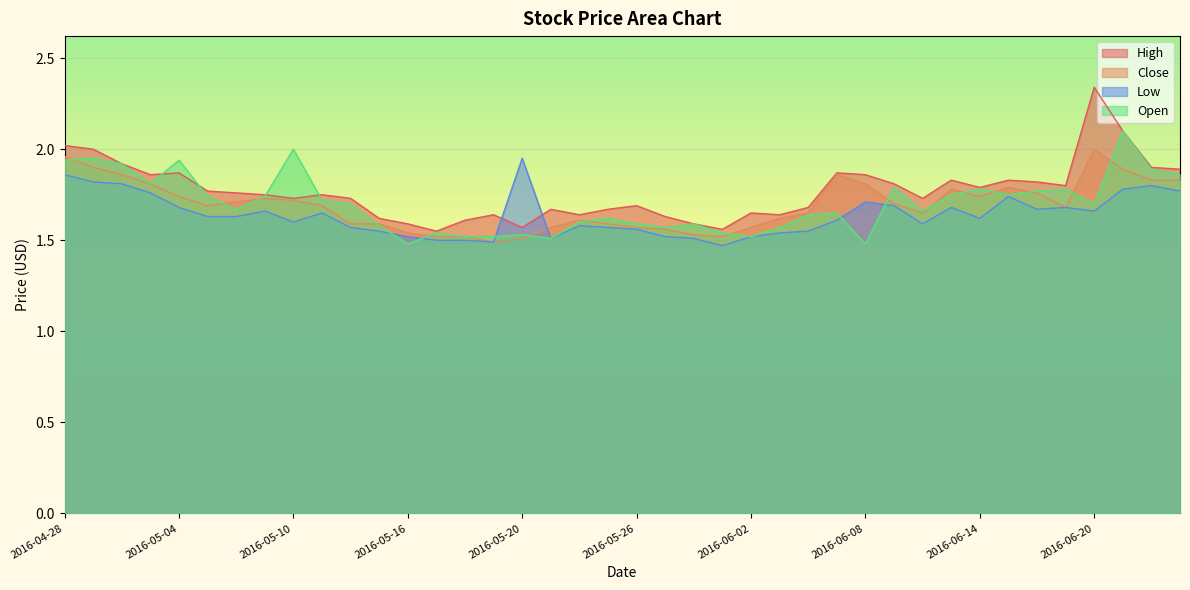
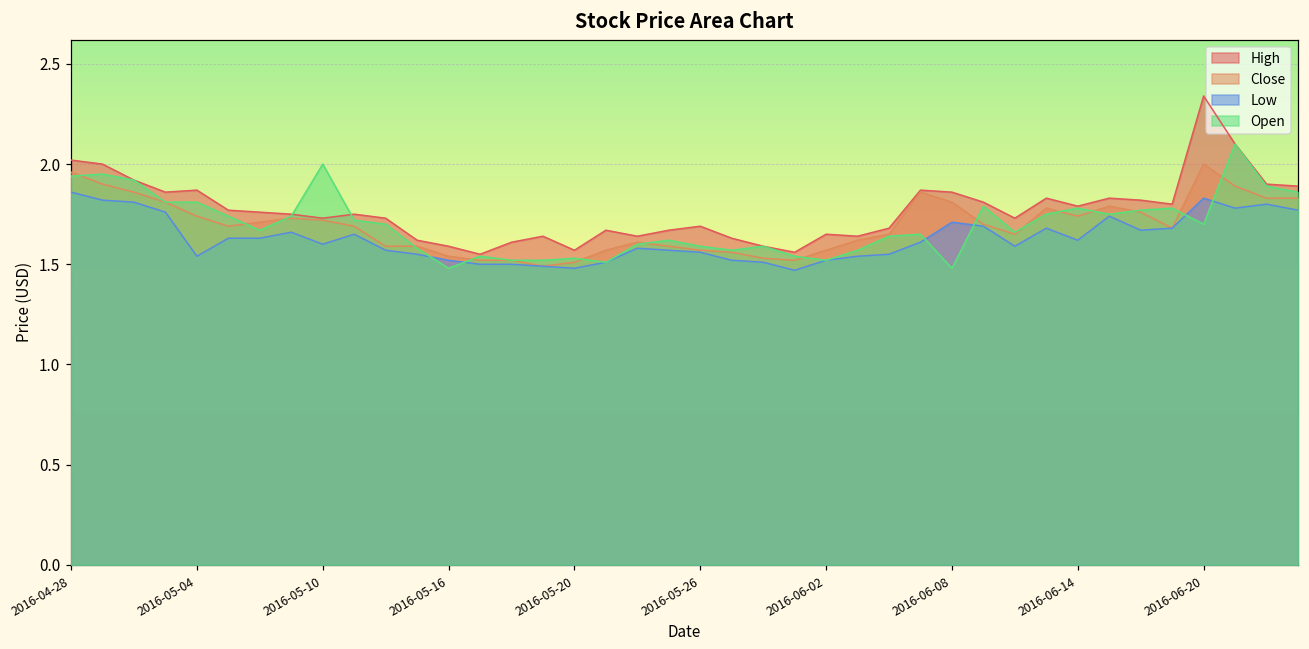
  {
    "Low": {
      "2016-04-28": 1.86,
-     "2016-05-04": 1.68,
+     "2016-05-04": 1.54,
      "2016-05-10": 1.60,
      "2016-05-16": 1.52,
-     "2016-05-20": 1.95,
+     "2016-05-20": 1.48,
      "2016-06-08": 1.71,
      "2016-06-14": 1.62,
-     "2016-06-20": 1.66
+     "2016-06-20": 1.83
    },
    "Open": {
      "2016-04-28": 1.94,
-     "2016-05-04": 1.94,
+     "2016-05-04": 1.81,
      "2016-05-10": 2.00,
      "2016-05-16": 1.48,
      "2016-05-20": 1.53,
      "2016-05-26": 1.59,
      "2016-06-08": 1.48,
      "2016-06-20": 1.70
    }
  }
